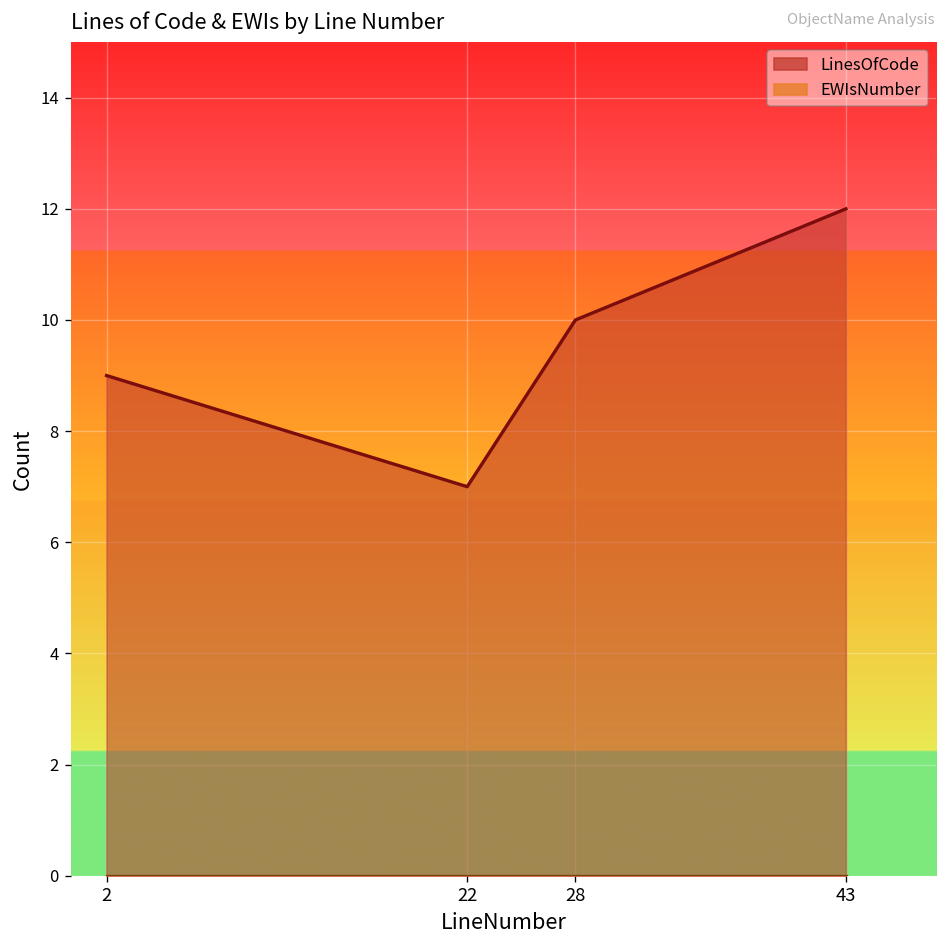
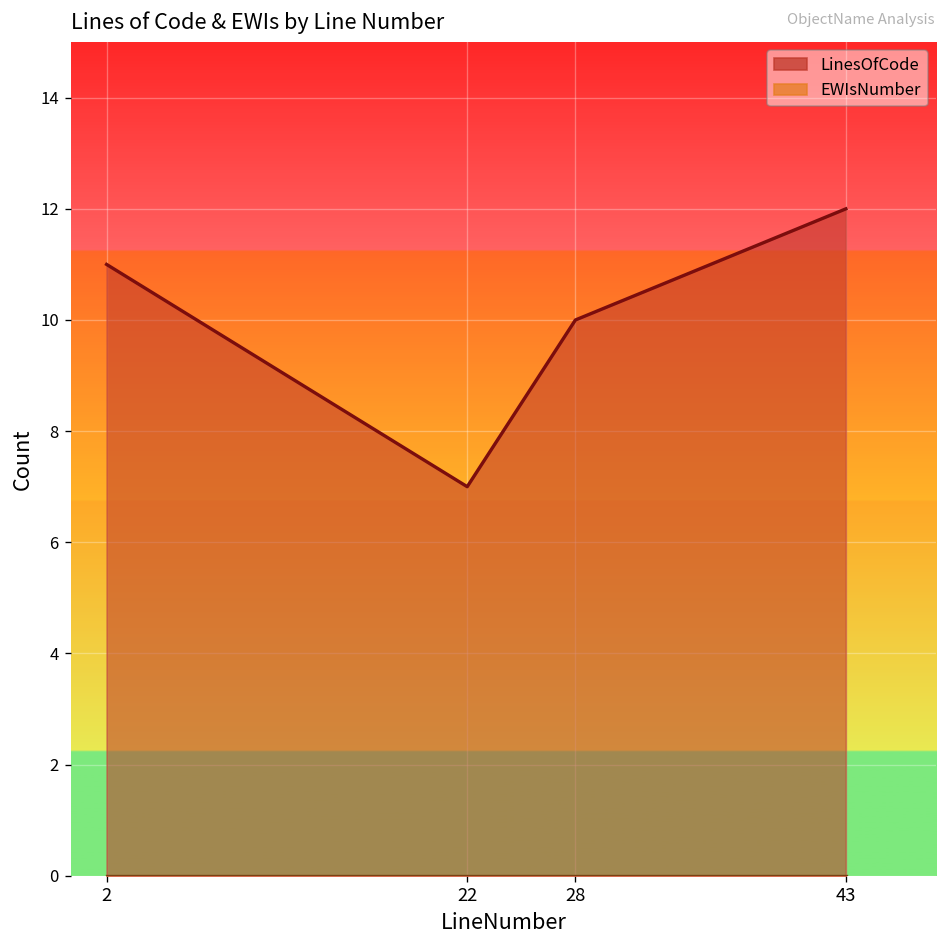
  {
    "LinesOfCode": {
-     "2": 9,
+     "2": 11,
      "22": 7,
      "28": 10,
      "43": 12
    },
    "EWIsNumber": {
      "2": 0,
      "22": 0,
      "28": 0,
      "43": 0
    }
  }
